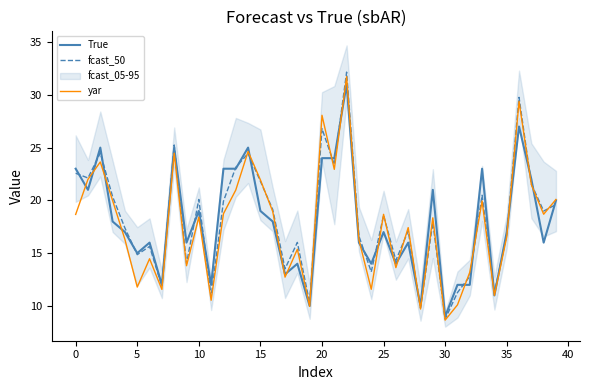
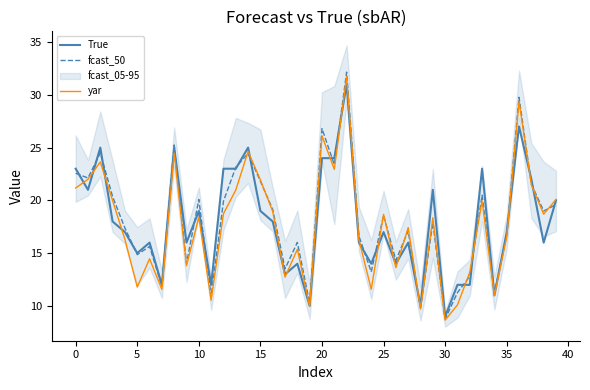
  {
    "yar": {
-     "0": 18.7,
+     "0": 21.2,
      "5": 11.8,
      "10": 18.4,
-     "20": 28.1
+     "20": 26.1
    }
  }
